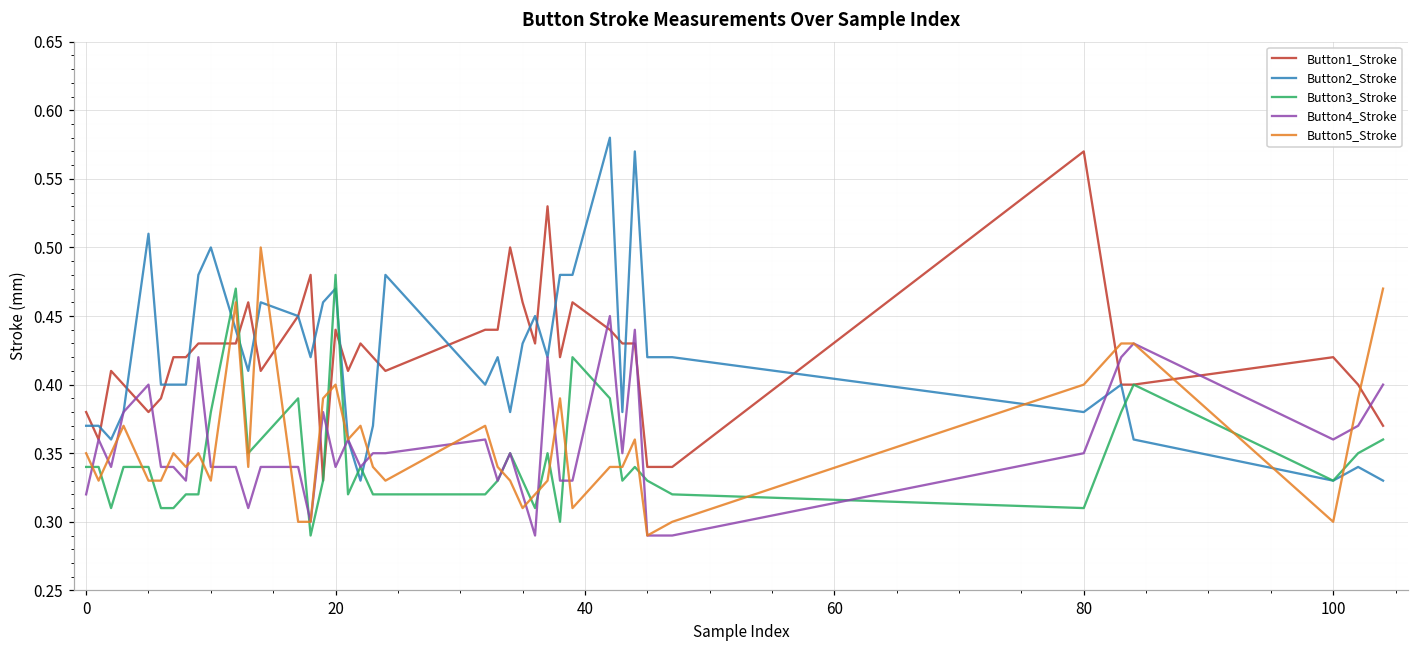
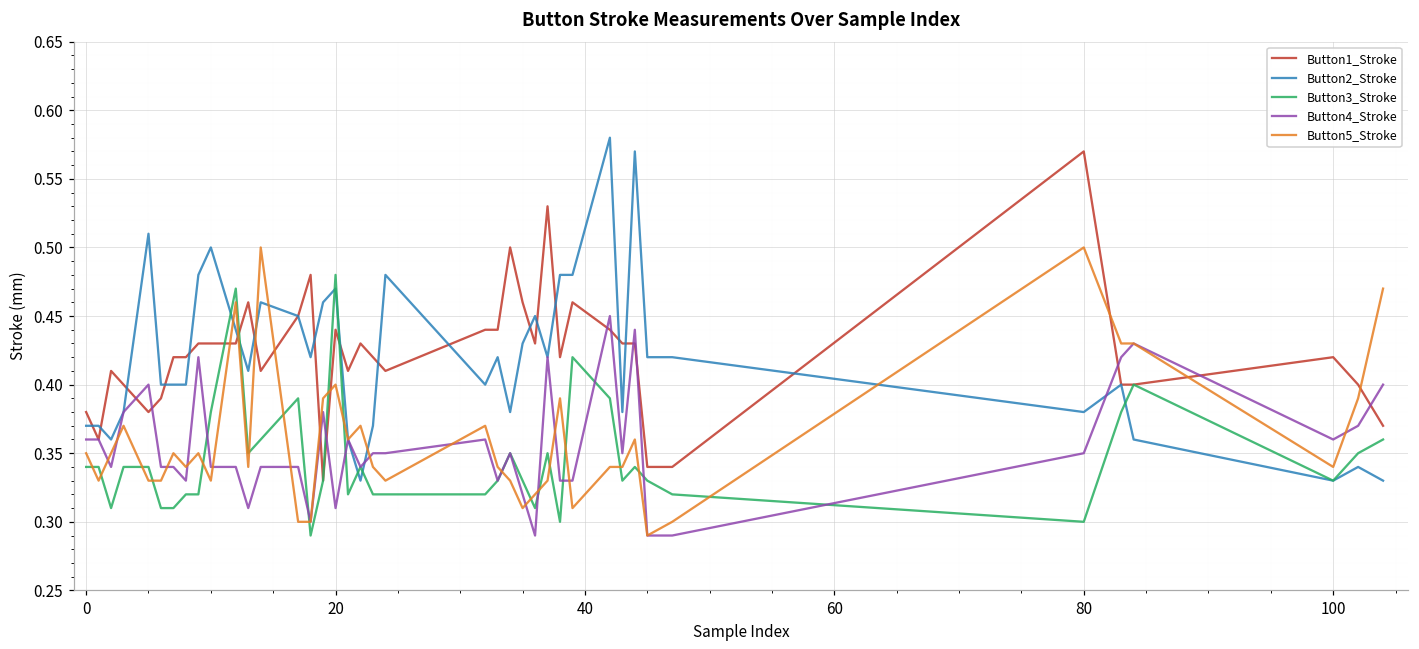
  {
    "Button1_Stroke": {
      "0": 0.38,
      "20": 0.44,
      "80": 0.57,
      "100": 0.42
    },
    "Button2_Stroke": {
      "0": 0.37,
      "20": 0.47,
      "80": 0.38
    },
    "Button3_Stroke": {
      "0": 0.34,
      "20": 0.48,
-     "80": 0.31
+     "80": 0.30
    },
    "Button4_Stroke": {
-     "0": 0.32,
-     "20": 0.34,
+     "0": 0.36,
+     "20": 0.31,
      "80": 0.35,
      "100": 0.36
    },
    "Button5_Stroke": {
      "0": 0.35,
      "20": 0.40,
-     "80": 0.4,
-     "100": 0.30
+     "80": 0.5,
+     "100": 0.34
    }
  }
